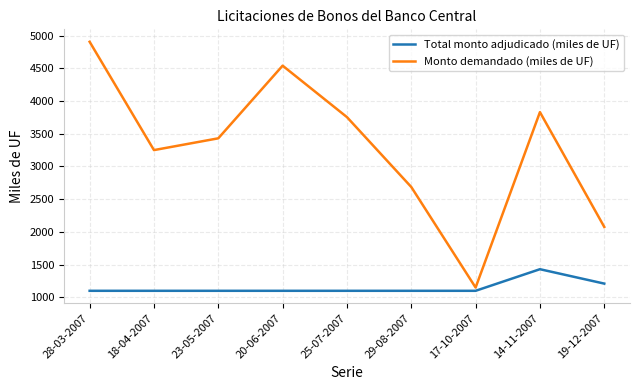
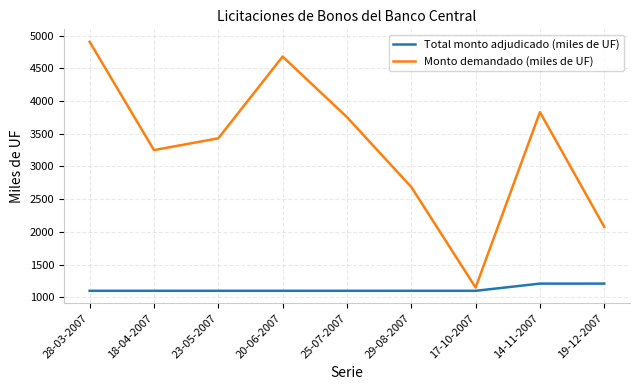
  {
    "Total monto adjudicado (miles de UF)": {
      "28-03-2007": 1100,
      "18-04-2007": 1100,
      "23-05-2007": 1100,
      "20-06-2007": 1100,
      "25-07-2007": 1100,
      "29-08-2007": 1100,
      "17-10-2007": 1100,
-     "14-11-2007": 1400,
+     "14-11-2007": 1200,
      "19-12-2007": 1200
    },
    "Monto demandado (miles de UF)": {
      "28-03-2007": 4900,
      "18-04-2007": 3300,
      "23-05-2007": 3400,
-     "20-06-2007": 4500,
+     "20-06-2007": 4700,
      "25-07-2007": 3800,
      "29-08-2007": 2700,
      "17-10-2007": 1200,
      "14-11-2007": 3800,
      "19-12-2007": 2100
    }
  }
